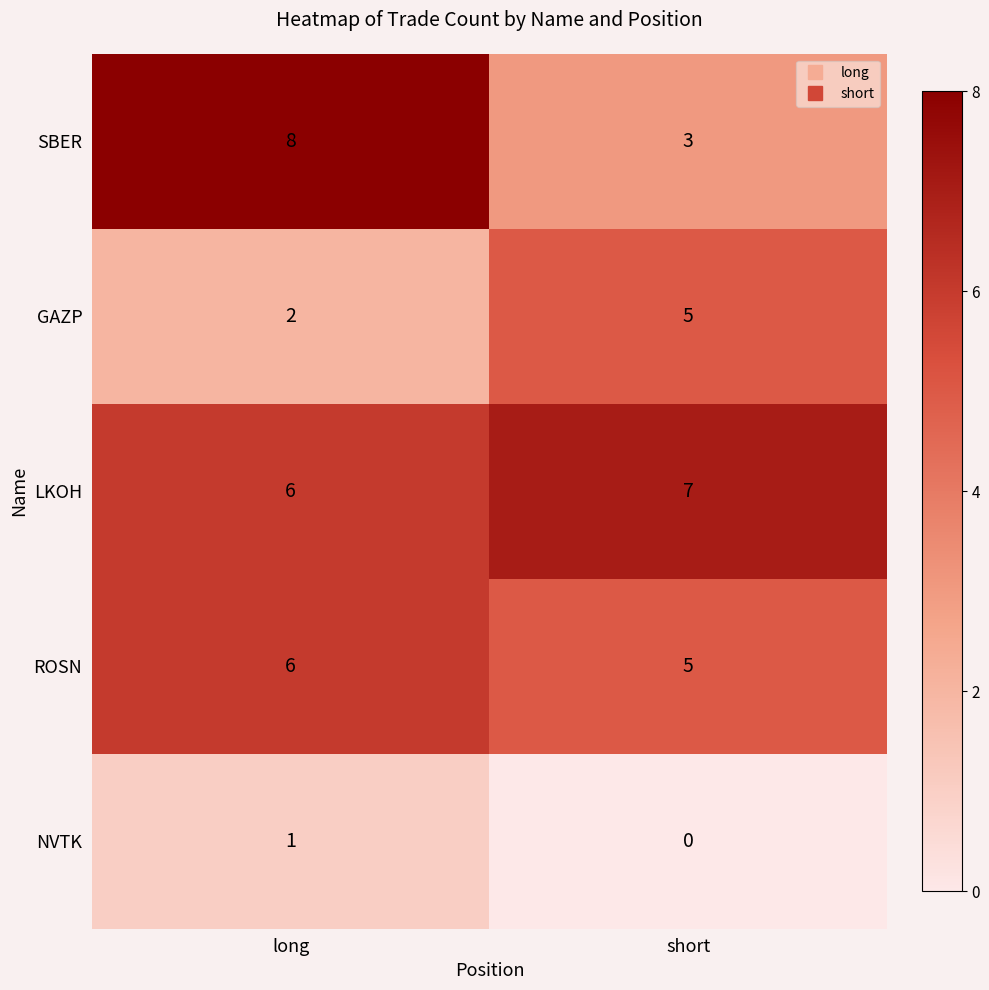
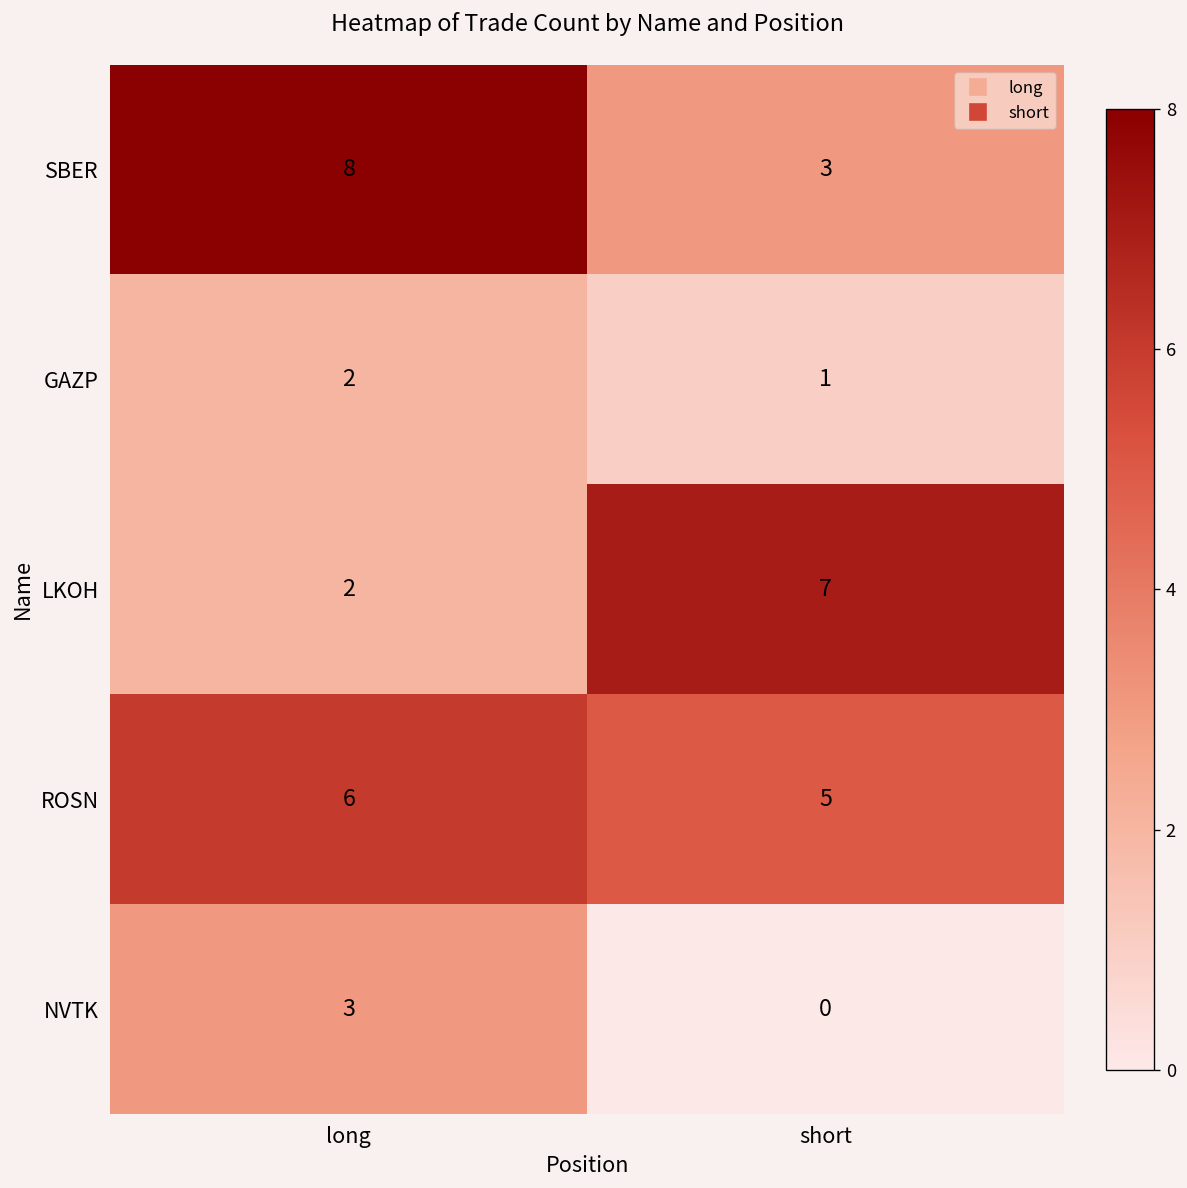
  {
    "SBER": {
      "long": 8,
      "short": 3
    },
    "GAZP": {
      "long": 2,
-     "short": 5
+     "short": 1
    },
    "LKOH": {
-     "long": 6,
+     "long": 2,
      "short": 7
    },
    "ROSN": {
      "long": 6,
      "short": 5
    },
    "NVTK": {
-     "long": 1,
+     "long": 3,
      "short": 0
    }
  }
